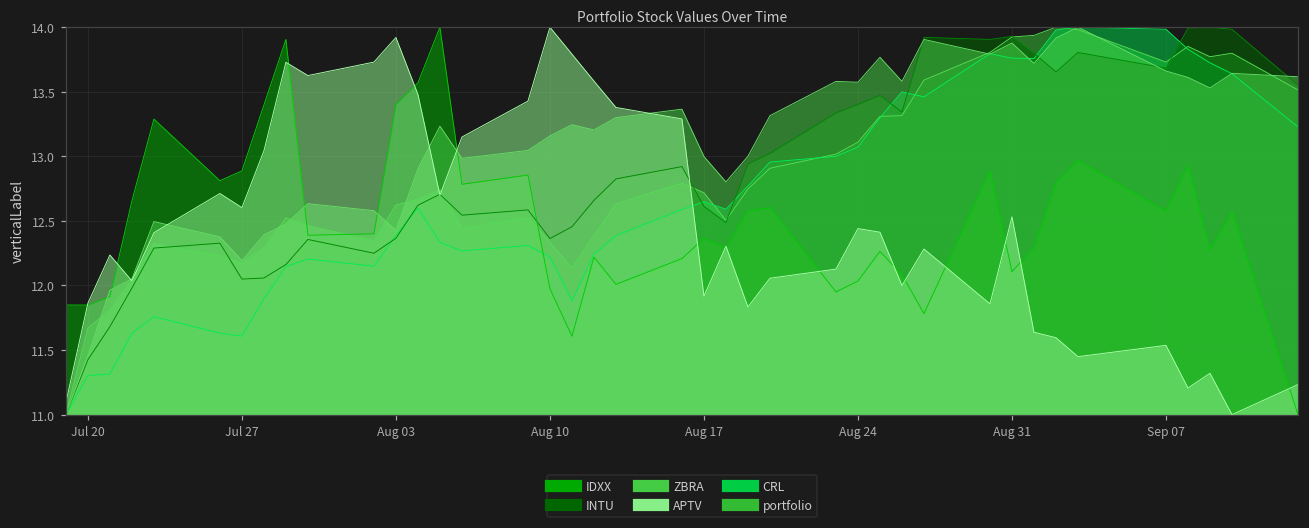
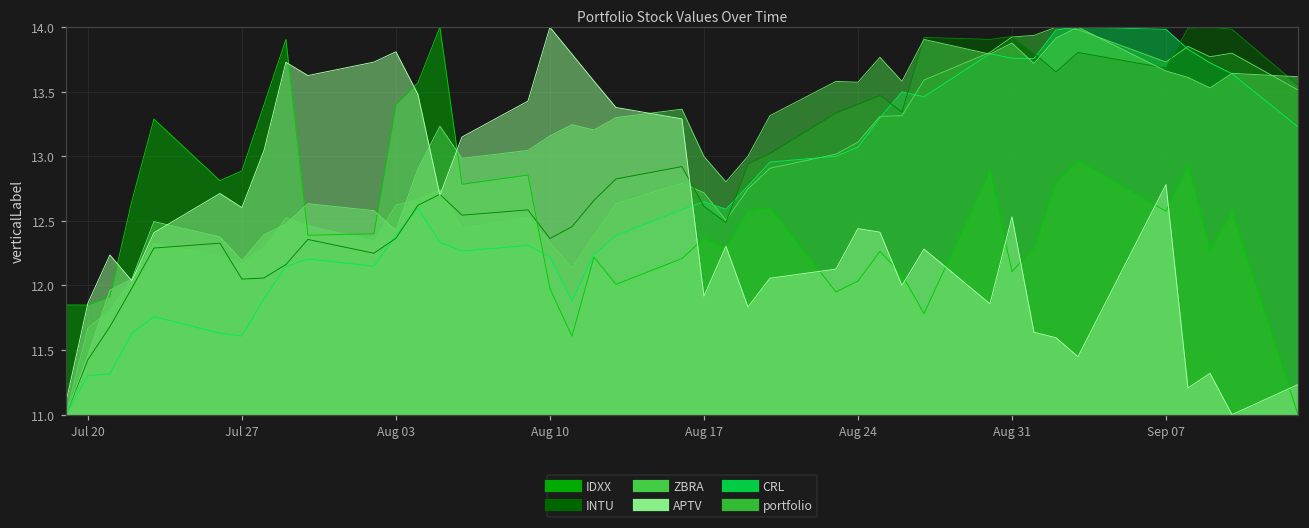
  {
    "APTV": {
      "Jul 27": 12.60,
-     "Aug 03": 13.92,
+     "Aug 03": 13.81,
      "Aug 10": 14.00,
      "Aug 17": 11.92,
      "Aug 24": 12.44,
      "Aug 31": 12.53,
-     "Sep 07": 11.54
+     "Sep 07": 12.78
    }
  }
